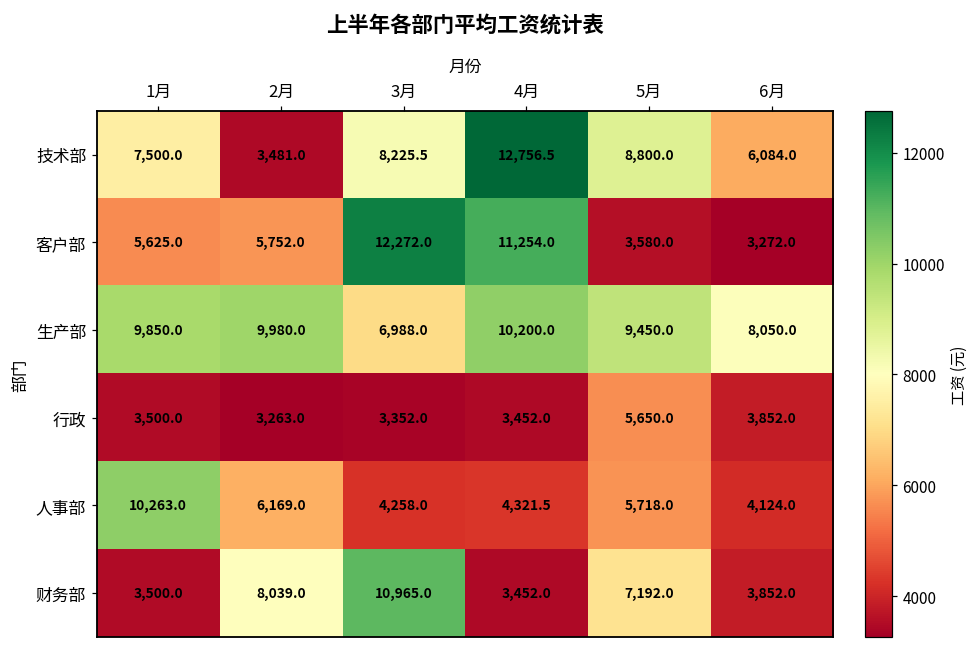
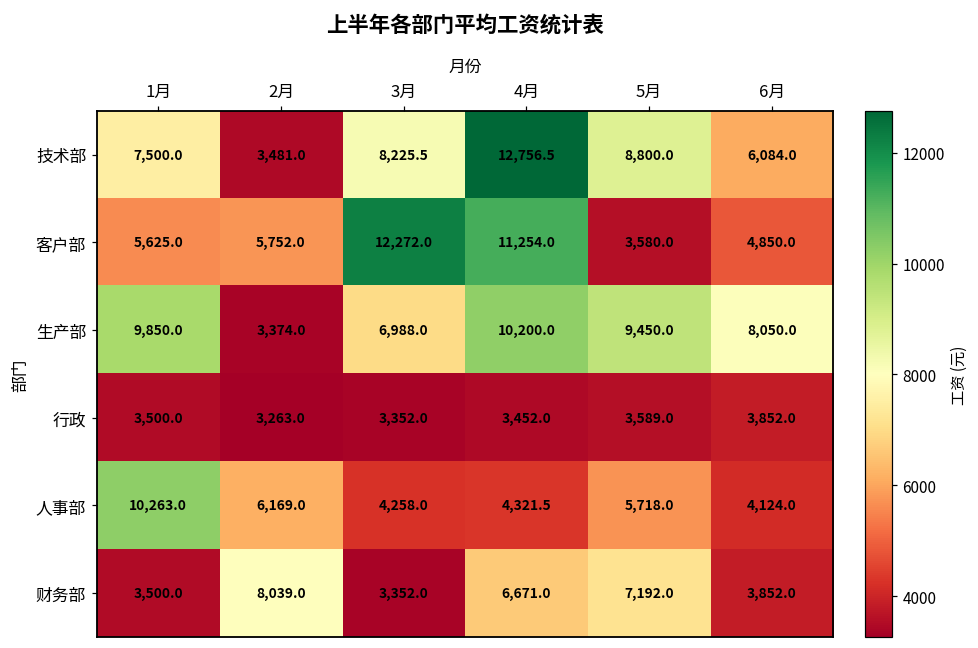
  {
    "技术部": {
      "1月": "7,500.0",
      "2月": "3,481.0",
      "3月": "8,225.5",
      "4月": "12,756.5",
      "5月": "8,800.0",
      "6月": "6,084.0"
    },
    "客户部": {
      "1月": "5,625.0",
      "2月": "5,752.0",
      "3月": "12,272.0",
      "4月": "11,254.0",
      "5月": "3,580.0",
-     "6月": "3,272.0"
+     "6月": "4,850.0"
    },
    "生产部": {
      "1月": "9,850.0",
-     "2月": "9,980.0",
+     "2月": "3,374.0",
      "3月": "6,988.0",
      "4月": "10,200.0",
      "5月": "9,450.0",
      "6月": "8,050.0"
    },
    "行政": {
      "1月": "3,500.0",
      "2月": "3,263.0",
      "3月": "3,352.0",
      "4月": "3,452.0",
-     "5月": "5,650.0",
+     "5月": "3,589.0",
      "6月": "3,852.0"
    },
    "人事部": {
      "1月": "10,263.0",
      "2月": "6,169.0",
      "3月": "4,258.0",
      "4月": "4,321.5",
      "5月": "5,718.0",
      "6月": "4,124.0"
    },
    "财务部": {
      "1月": "3,500.0",
      "2月": "8,039.0",
-     "3月": "10,965.0",
-     "4月": "3,452.0",
+     "3月": "3,352.0",
+     "4月": "6,671.0",
      "5月": "7,192.0",
      "6月": "3,852.0"
    }
  }
